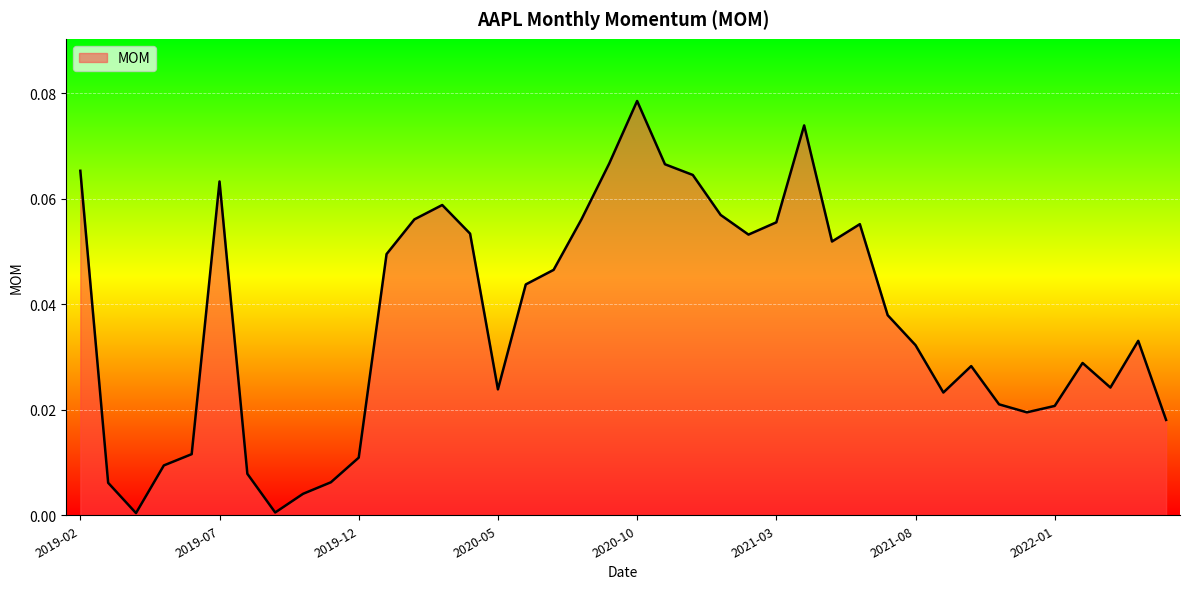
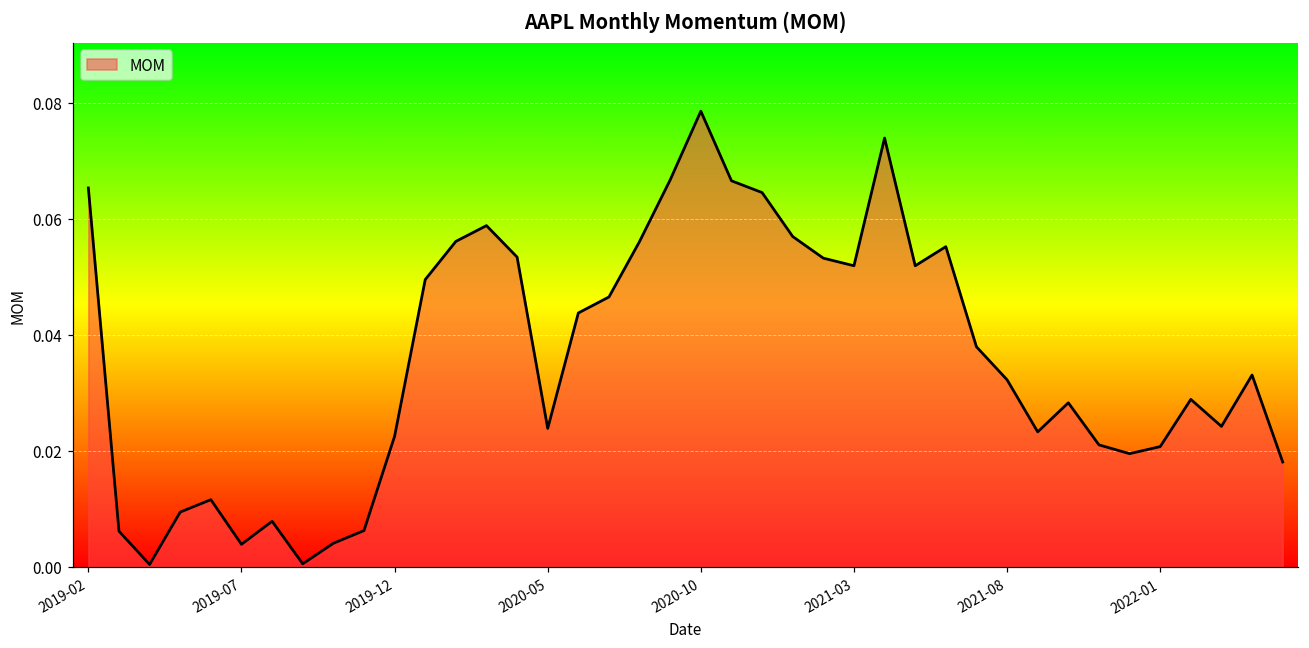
  {
    "2019-02": 0.065,
-   "2019-07": 0.063,
-   "2019-12": 0.011,
+   "2019-07": 0.004,
+   "2019-12": 0.023,
    "2020-05": 0.024,
    "2020-10": 0.079,
-   "2021-03": 0.056,
+   "2021-03": 0.052,
    "2021-08": 0.032,
    "2022-01": 0.021
  }
